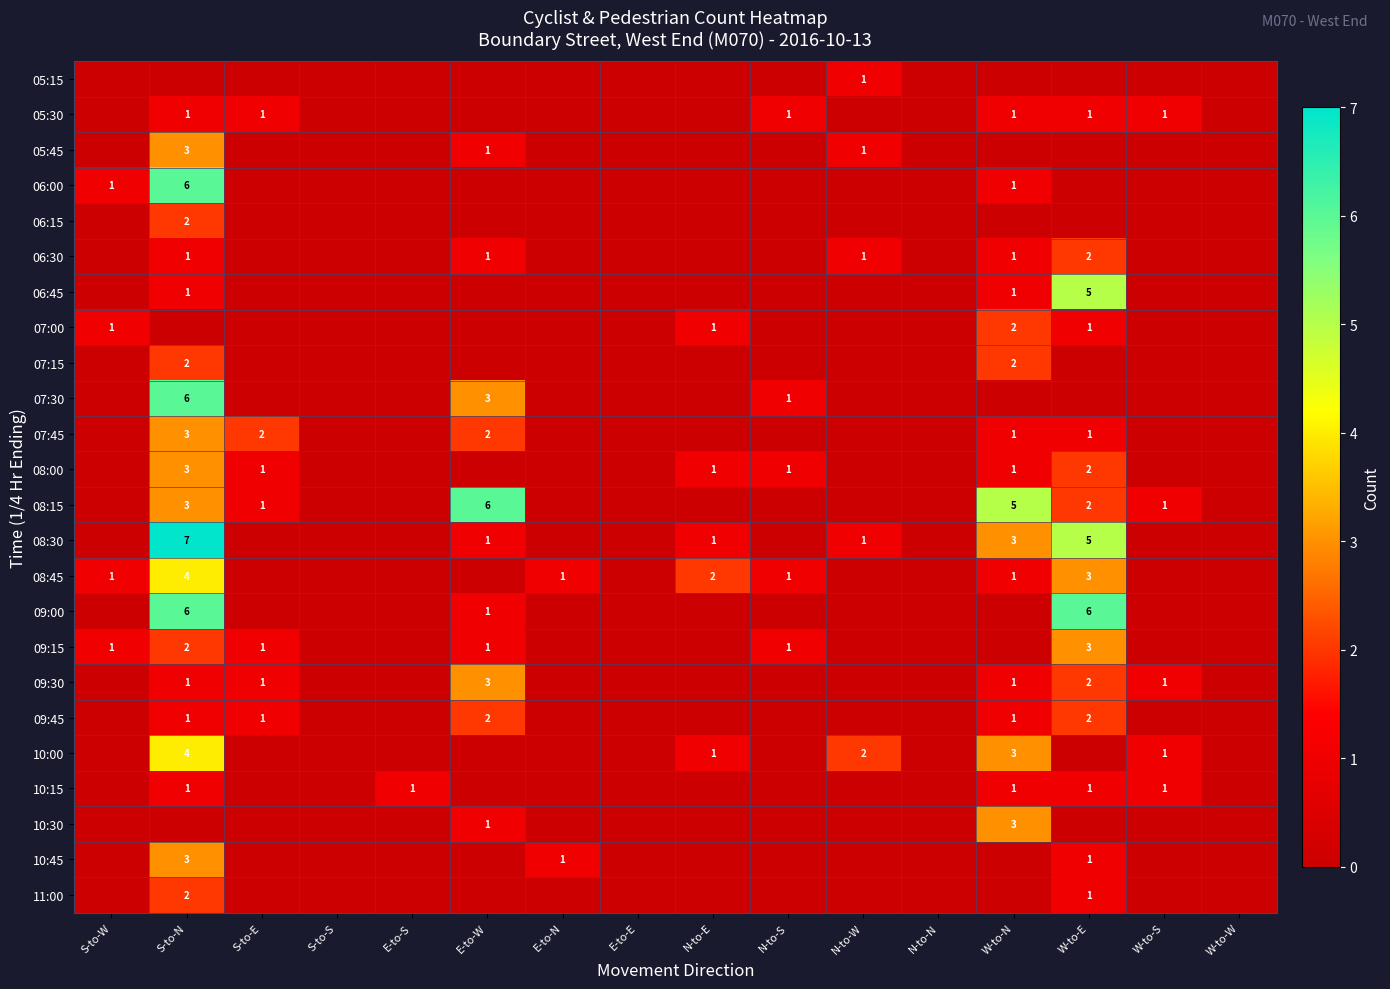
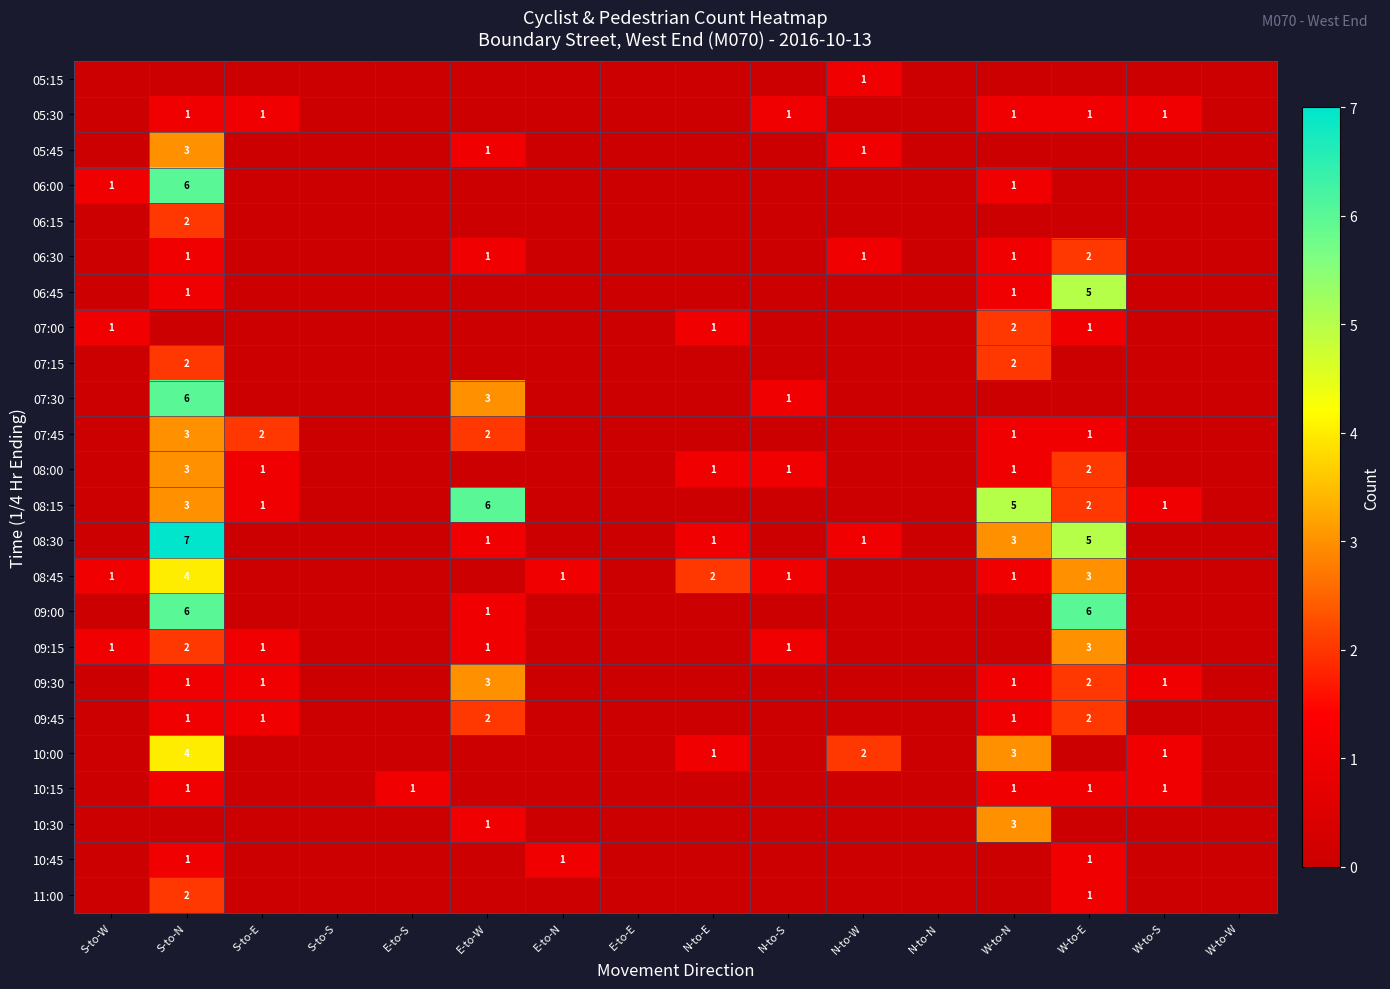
  {
    "05:15": {
      "N-to-W": 1
    },
    "05:30": {
      "S-to-N": 1,
      "S-to-E": 1,
      "N-to-S": 1,
      "W-to-N": 1,
      "W-to-E": 1,
      "W-to-S": 1
    },
    "05:45": {
      "S-to-N": 3,
      "E-to-W": 1,
      "N-to-W": 1
    },
    "06:00": {
      "S-to-W": 1,
      "S-to-N": 6,
      "W-to-N": 1
    },
    "06:15": {
      "S-to-N": 2
    },
    "06:30": {
      "S-to-N": 1,
      "E-to-W": 1,
      "N-to-W": 1,
      "W-to-N": 1,
      "W-to-E": 2
    },
    "06:45": {
      "S-to-N": 1,
      "W-to-N": 1,
      "W-to-E": 5
    },
    "07:00": {
      "S-to-W": 1,
      "N-to-E": 1,
      "W-to-N": 2,
      "W-to-E": 1
    },
    "07:15": {
      "S-to-N": 2,
      "W-to-N": 2
    },
    "07:30": {
      "S-to-N": 6,
      "E-to-W": 3,
      "N-to-S": 1
    },
    "07:45": {
      "S-to-N": 3,
      "S-to-E": 2,
      "E-to-W": 2,
      "W-to-N": 1,
      "W-to-E": 1
    },
    "08:00": {
      "S-to-N": 3,
      "S-to-E": 1,
      "N-to-E": 1,
      "N-to-S": 1,
      "W-to-N": 1,
      "W-to-E": 2
    },
    "08:15": {
      "S-to-N": 3,
      "S-to-E": 1,
      "E-to-W": 6,
      "W-to-N": 5,
      "W-to-E": 2,
      "W-to-S": 1
    },
    "08:30": {
      "S-to-N": 7,
      "E-to-W": 1,
      "N-to-E": 1,
      "N-to-W": 1,
      "W-to-N": 3,
      "W-to-E": 5
    },
    "08:45": {
      "S-to-W": 1,
      "S-to-N": 4,
      "E-to-N": 1,
      "N-to-E": 2,
      "N-to-S": 1,
      "W-to-N": 1,
      "W-to-E": 3
    },
    "09:00": {
      "S-to-N": 6,
      "E-to-W": 1,
      "W-to-E": 6
    },
    "09:15": {
      "S-to-W": 1,
      "S-to-N": 2,
      "S-to-E": 1,
      "E-to-W": 1,
      "N-to-S": 1,
      "W-to-E": 3
    },
    "09:30": {
      "S-to-N": 1,
      "S-to-E": 1,
      "E-to-W": 3,
      "W-to-N": 1,
      "W-to-E": 2,
      "W-to-S": 1
    },
    "09:45": {
      "S-to-N": 1,
      "S-to-E": 1,
      "E-to-W": 2,
      "W-to-N": 1,
      "W-to-E": 2
    },
    "10:00": {
      "S-to-N": 4,
      "N-to-E": 1,
      "N-to-W": 2,
      "W-to-N": 3,
      "W-to-S": 1
    },
    "10:15": {
      "S-to-N": 1,
      "E-to-S": 1,
      "W-to-N": 1,
      "W-to-E": 1,
      "W-to-S": 1
    },
    "10:30": {
      "E-to-W": 1,
      "W-to-N": 3
    },
    "10:45": {
-     "S-to-N": 3,
+     "S-to-N": 1,
      "E-to-N": 1,
      "W-to-E": 1
    },
    "11:00": {
      "S-to-N": 2,
      "W-to-E": 1
    }
  }
